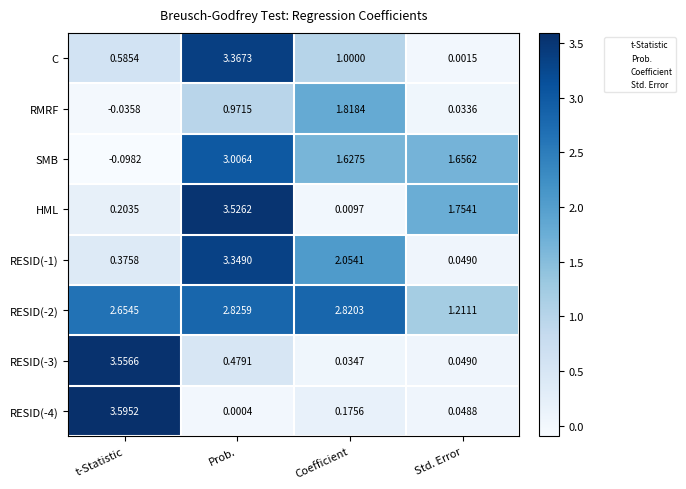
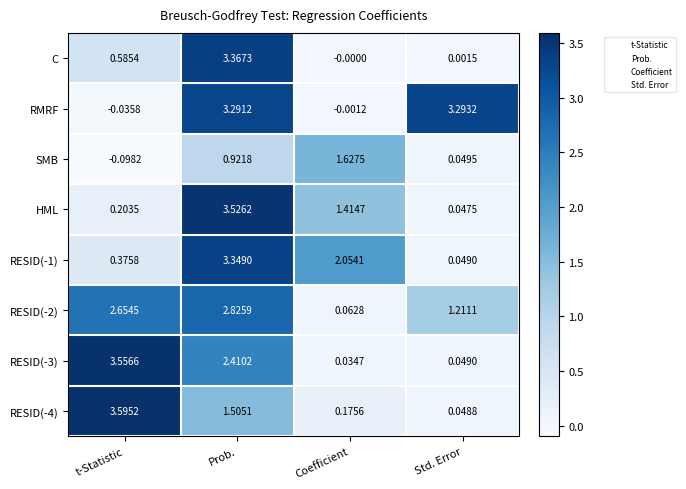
  {
    "C": {
      "t-Statistic": 0.5854,
      "Prob.": 3.3673,
-     "Coefficient": 1.0000,
+     "Coefficient": -0.0000,
      "Std. Error": 0.0015
    },
    "RMRF": {
      "t-Statistic": -0.0358,
-     "Prob.": 0.9715,
-     "Coefficient": 1.8184,
-     "Std. Error": 0.0336
+     "Prob.": 3.2912,
+     "Coefficient": -0.0012,
+     "Std. Error": 3.2932
    },
    "SMB": {
      "t-Statistic": -0.0982,
-     "Prob.": 3.0064,
+     "Prob.": 0.9218,
      "Coefficient": 1.6275,
-     "Std. Error": 1.6562
+     "Std. Error": 0.0495
    },
    "HML": {
      "t-Statistic": 0.2035,
      "Prob.": 3.5262,
-     "Coefficient": 0.0097,
-     "Std. Error": 1.7541
+     "Coefficient": 1.4147,
+     "Std. Error": 0.0475
    },
    "RESID(-1)": {
      "t-Statistic": 0.3758,
      "Prob.": 3.3490,
      "Coefficient": 2.0541,
      "Std. Error": 0.0490
    },
    "RESID(-2)": {
      "t-Statistic": 2.6545,
      "Prob.": 2.8259,
-     "Coefficient": 2.8203,
+     "Coefficient": 0.0628,
      "Std. Error": 1.2111
    },
    "RESID(-3)": {
      "t-Statistic": 3.5566,
-     "Prob.": 0.4791,
+     "Prob.": 2.4102,
      "Coefficient": 0.0347,
      "Std. Error": 0.0490
    },
    "RESID(-4)": {
      "t-Statistic": 3.5952,
-     "Prob.": 0.0004,
+     "Prob.": 1.5051,
      "Coefficient": 0.1756,
      "Std. Error": 0.0488
    }
  }
